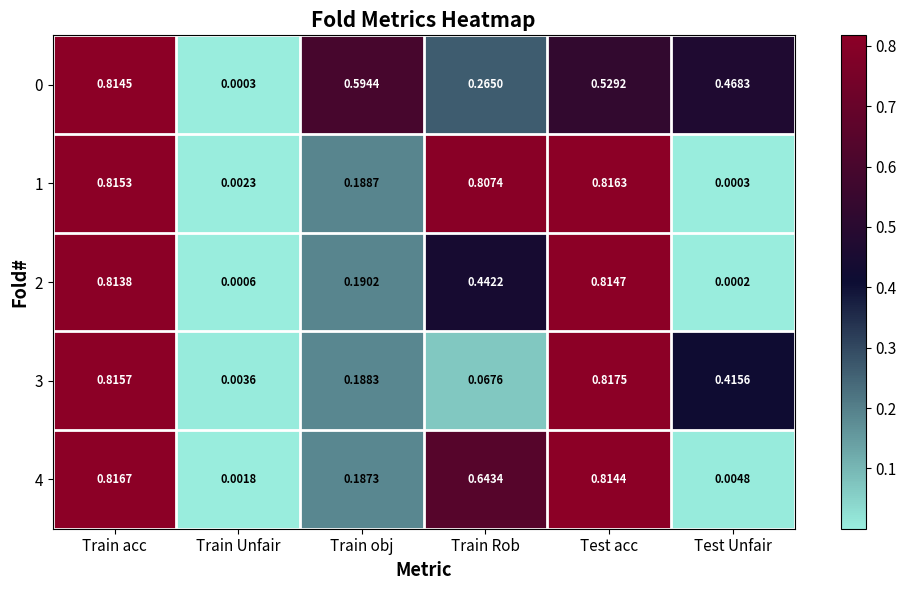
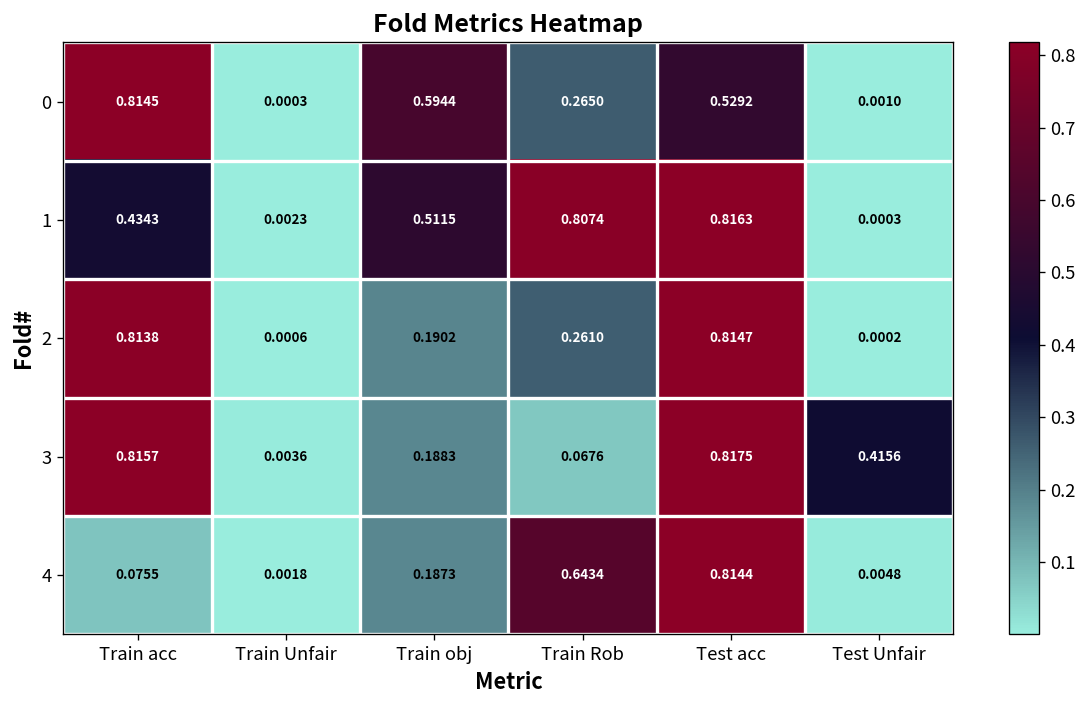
  {
    "0": {
      "Train acc": 0.8145,
      "Train Unfair": 0.0003,
      "Train obj": 0.5944,
      "Train Rob": 0.2650,
      "Test acc": 0.5292,
-     "Test Unfair": 0.4683
+     "Test Unfair": 0.0010
    },
    "1": {
-     "Train acc": 0.8153,
+     "Train acc": 0.4343,
      "Train Unfair": 0.0023,
-     "Train obj": 0.1887,
+     "Train obj": 0.5115,
      "Train Rob": 0.8074,
      "Test acc": 0.8163,
      "Test Unfair": 0.0003
    },
    "2": {
      "Train acc": 0.8138,
      "Train Unfair": 0.0006,
      "Train obj": 0.1902,
-     "Train Rob": 0.4422,
+     "Train Rob": 0.2610,
      "Test acc": 0.8147,
      "Test Unfair": 0.0002
    },
    "3": {
      "Train acc": 0.8157,
      "Train Unfair": 0.0036,
      "Train obj": 0.1883,
      "Train Rob": 0.0676,
      "Test acc": 0.8175,
      "Test Unfair": 0.4156
    },
    "4": {
-     "Train acc": 0.8167,
+     "Train acc": 0.0755,
      "Train Unfair": 0.0018,
      "Train obj": 0.1873,
      "Train Rob": 0.6434,
      "Test acc": 0.8144,
      "Test Unfair": 0.0048
    }
  }
